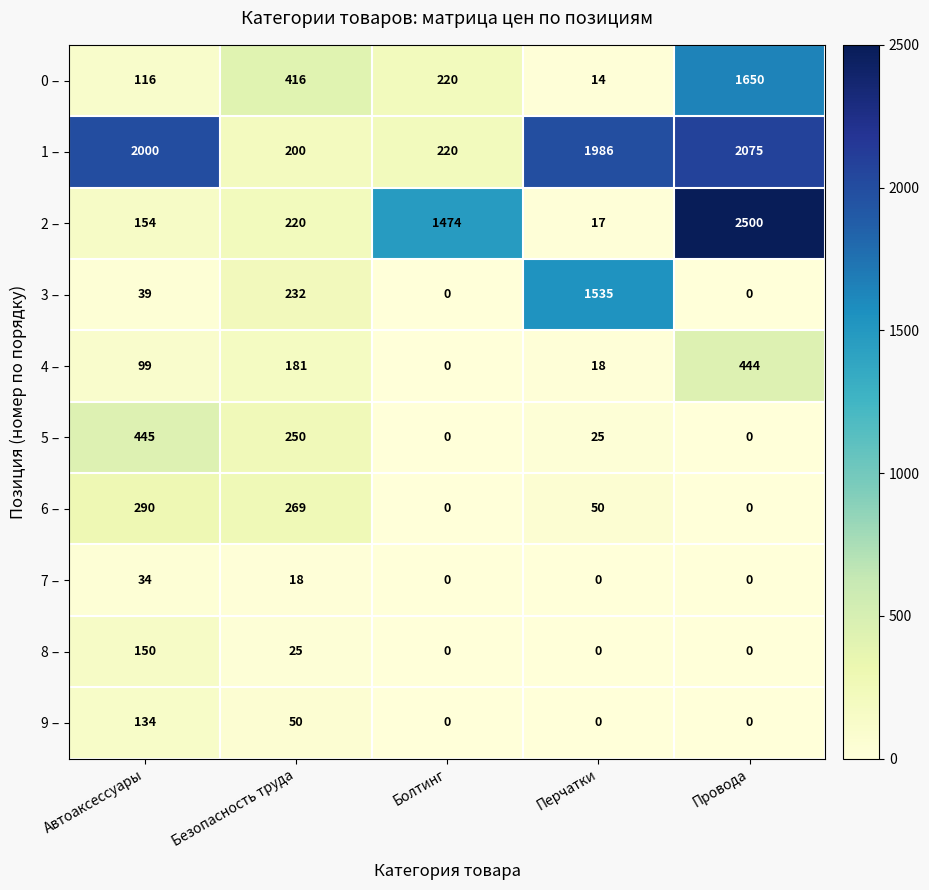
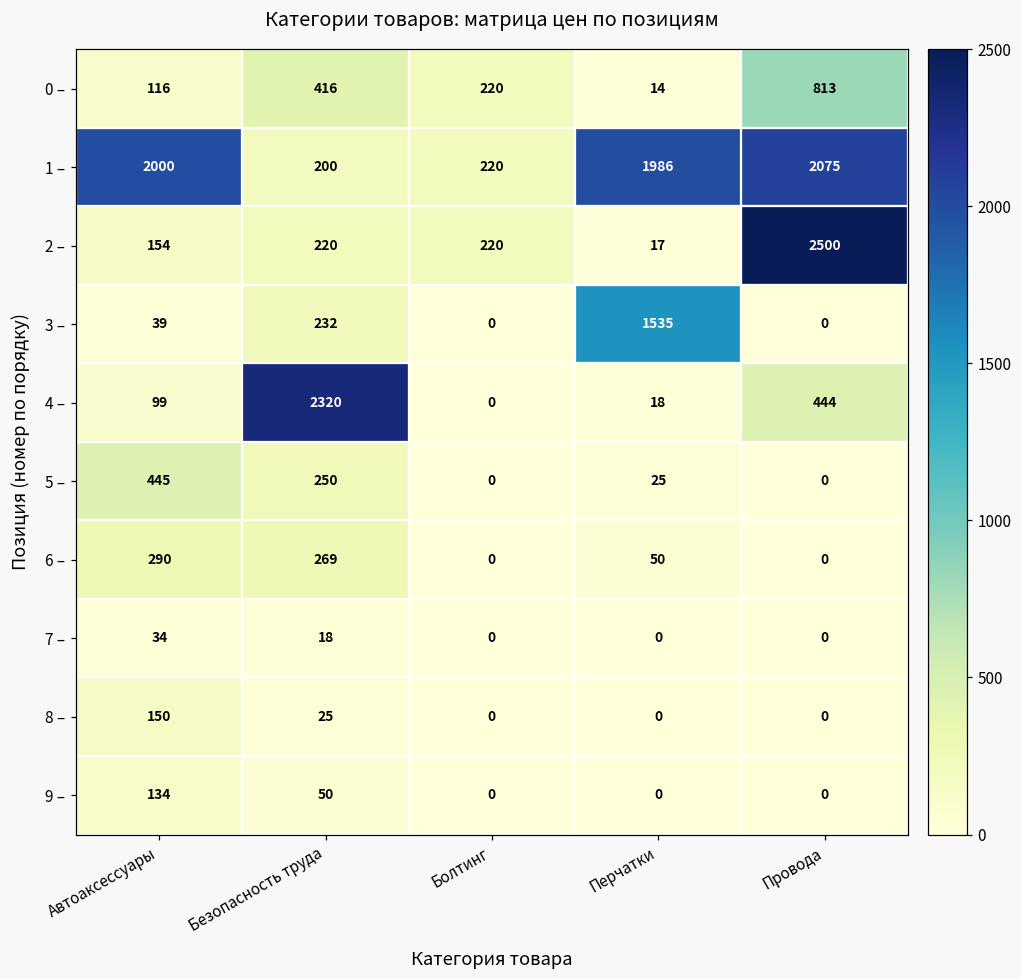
  {
    "0 –": {
      "Автоаксессуары": 116,
      "Безопасность труда": 416,
      "Болтинг": 220,
      "Перчатки": 14,
-     "Провода": 1650
+     "Провода": 813
    },
    "1 –": {
      "Автоаксессуары": 2000,
      "Безопасность труда": 200,
      "Болтинг": 220,
      "Перчатки": 1986,
      "Провода": 2075
    },
    "2 –": {
      "Автоаксессуары": 154,
      "Безопасность труда": 220,
-     "Болтинг": 1474,
+     "Болтинг": 220,
      "Перчатки": 17,
      "Провода": 2500
    },
    "3 –": {
      "Автоаксессуары": 39,
      "Безопасность труда": 232,
      "Болтинг": 0,
      "Перчатки": 1535,
      "Провода": 0
    },
    "4 –": {
      "Автоаксессуары": 99,
-     "Безопасность труда": 181,
+     "Безопасность труда": 2320,
      "Болтинг": 0,
      "Перчатки": 18,
      "Провода": 444
    },
    "5 –": {
      "Автоаксессуары": 445,
      "Безопасность труда": 250,
      "Болтинг": 0,
      "Перчатки": 25,
      "Провода": 0
    },
    "6 –": {
      "Автоаксессуары": 290,
      "Безопасность труда": 269,
      "Болтинг": 0,
      "Перчатки": 50,
      "Провода": 0
    },
    "7 –": {
      "Автоаксессуары": 34,
      "Безопасность труда": 18,
      "Болтинг": 0,
      "Перчатки": 0,
      "Провода": 0
    },
    "8 –": {
      "Автоаксессуары": 150,
      "Безопасность труда": 25,
      "Болтинг": 0,
      "Перчатки": 0,
      "Провода": 0
    },
    "9 –": {
      "Автоаксессуары": 134,
      "Безопасность труда": 50,
      "Болтинг": 0,
      "Перчатки": 0,
      "Провода": 0
    }
  }
